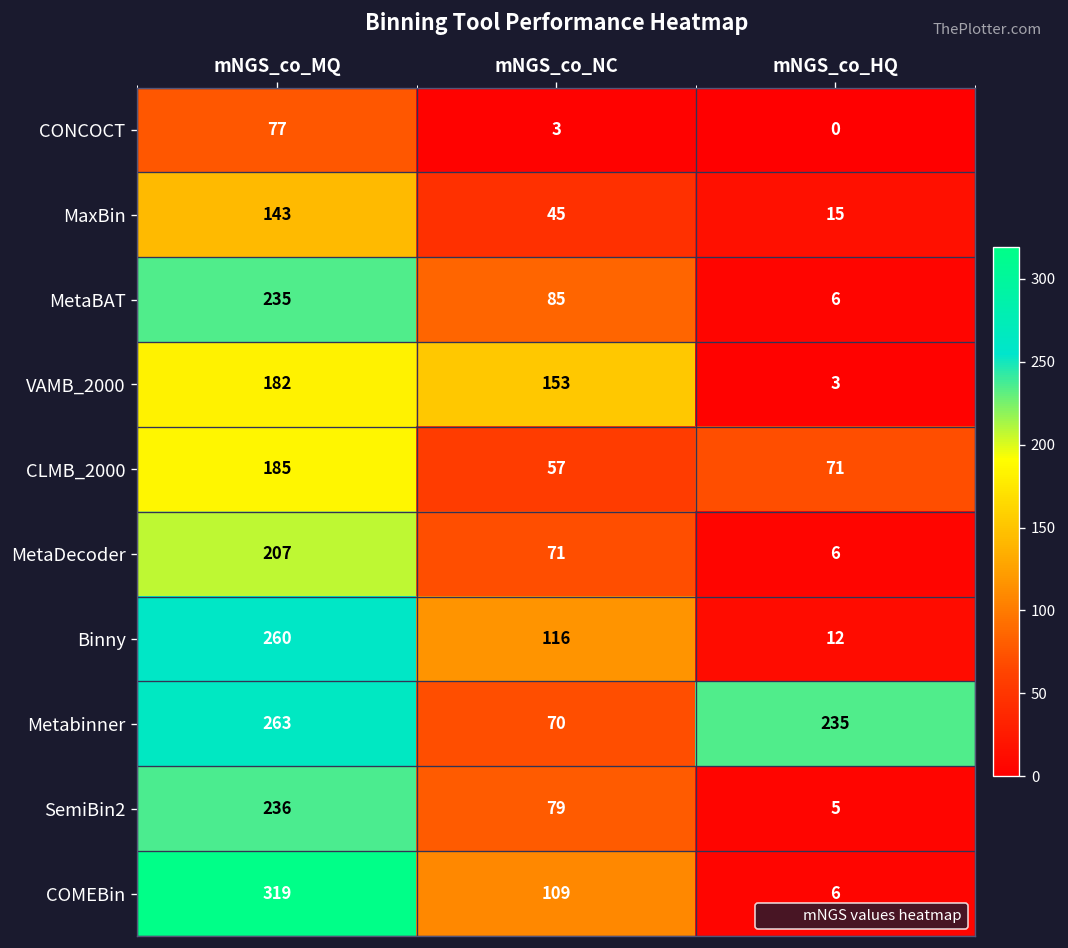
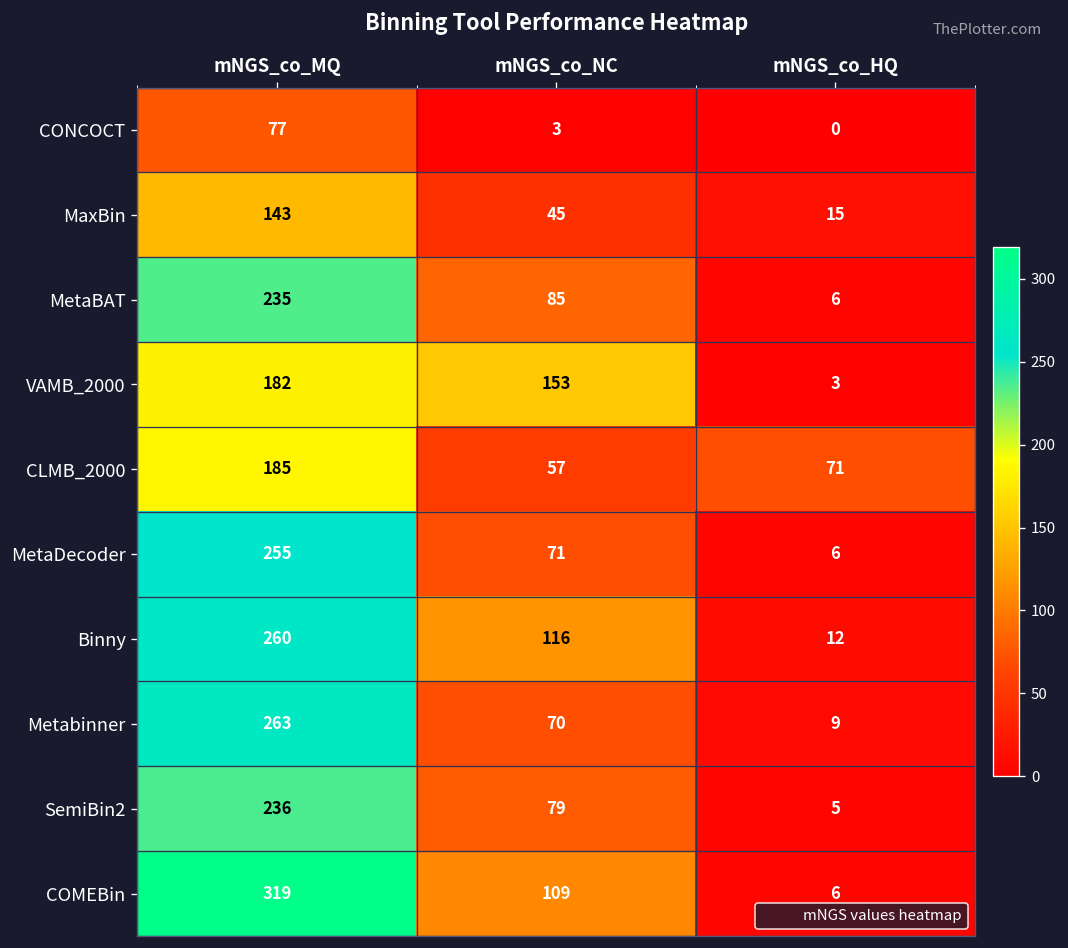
  {
    "CONCOCT": {
      "mNGS_co_MQ": 77,
      "mNGS_co_NC": 3,
      "mNGS_co_HQ": 0
    },
    "MaxBin": {
      "mNGS_co_MQ": 143,
      "mNGS_co_NC": 45,
      "mNGS_co_HQ": 15
    },
    "MetaBAT": {
      "mNGS_co_MQ": 235,
      "mNGS_co_NC": 85,
      "mNGS_co_HQ": 6
    },
    "VAMB_2000": {
      "mNGS_co_MQ": 182,
      "mNGS_co_NC": 153,
      "mNGS_co_HQ": 3
    },
    "CLMB_2000": {
      "mNGS_co_MQ": 185,
      "mNGS_co_NC": 57,
      "mNGS_co_HQ": 71
    },
    "MetaDecoder": {
-     "mNGS_co_MQ": 207,
+     "mNGS_co_MQ": 255,
      "mNGS_co_NC": 71,
      "mNGS_co_HQ": 6
    },
    "Binny": {
      "mNGS_co_MQ": 260,
      "mNGS_co_NC": 116,
      "mNGS_co_HQ": 12
    },
    "Metabinner": {
      "mNGS_co_MQ": 263,
      "mNGS_co_NC": 70,
-     "mNGS_co_HQ": 235
+     "mNGS_co_HQ": 9
    },
    "SemiBin2": {
      "mNGS_co_MQ": 236,
      "mNGS_co_NC": 79,
      "mNGS_co_HQ": 5
    },
    "COMEBin": {
      "mNGS_co_MQ": 319,
      "mNGS_co_NC": 109
    }
  }
